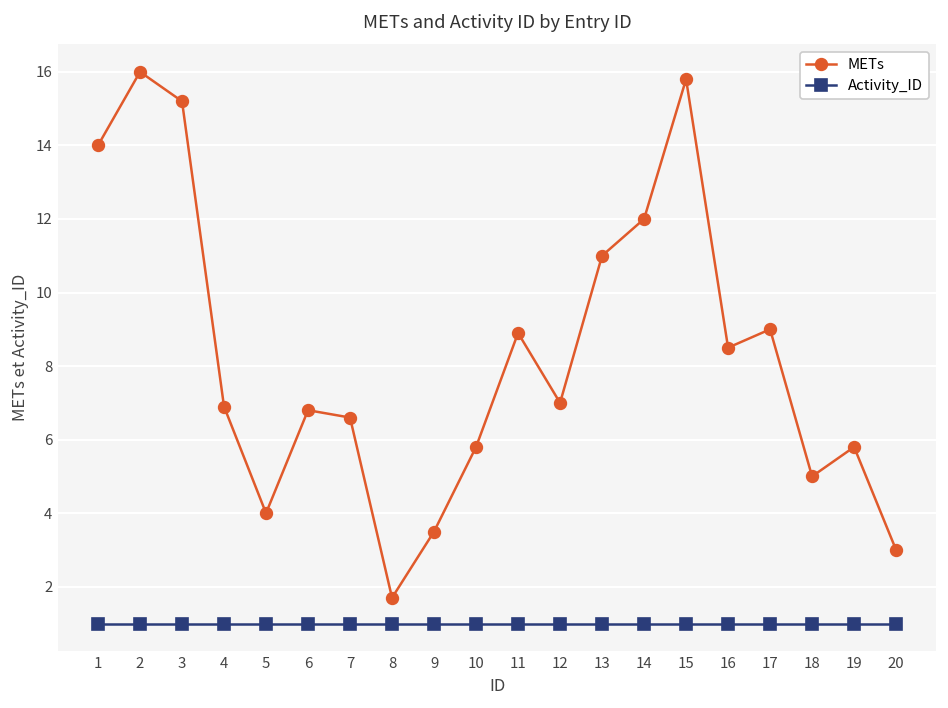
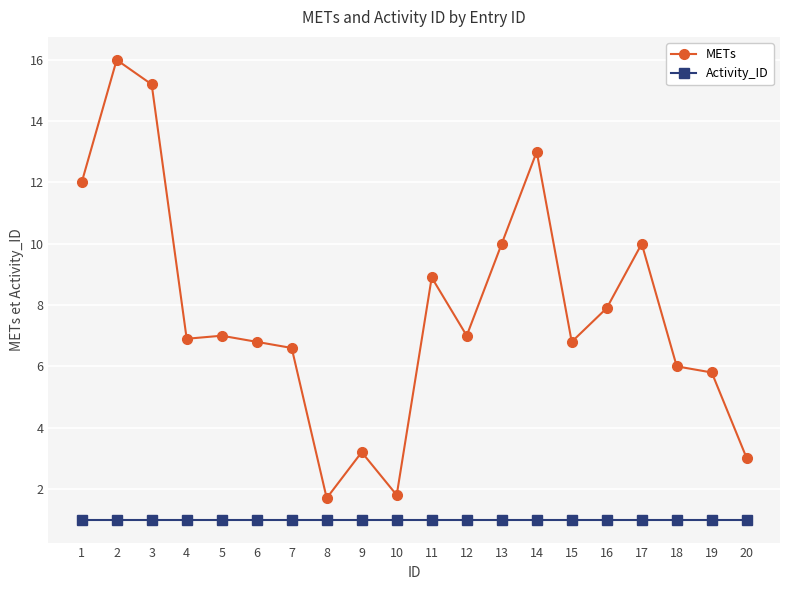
  {
    "METs": {
-     "1": 14,
+     "1": 12,
      "2": 16.0,
      "3": 15.2,
      "4": 6.9,
-     "5": 4,
+     "5": 7,
      "6": 6.8,
      "7": 6.6,
      "8": 1.7,
-     "9": 3.5,
-     "10": 5.8,
+     "9": 3.2,
+     "10": 1.8,
      "11": 8.9,
      "12": 7.0,
-     "13": 11,
-     "14": 12,
-     "15": 15.8,
-     "16": 8.5,
-     "17": 9,
-     "18": 5,
+     "13": 10,
+     "14": 13,
+     "15": 6.8,
+     "16": 7.9,
+     "17": 10,
+     "18": 6,
      "19": 5.8,
      "20": 3.0
    },
    "Activity_ID": {
      "1": 1.0,
      "2": 1.0,
      "3": 1.0,
      "4": 1.0,
      "5": 1.0,
      "6": 1.0,
      "7": 1.0,
      "8": 1.0,
      "9": 1.0,
      "10": 1.0,
      "11": 1.0,
      "12": 1.0,
      "13": 1.0,
      "14": 1.0,
      "15": 1.0,
      "16": 1.0,
      "17": 1.0,
      "18": 1.0,
      "19": 1.0,
      "20": 1.0
    }
  }
